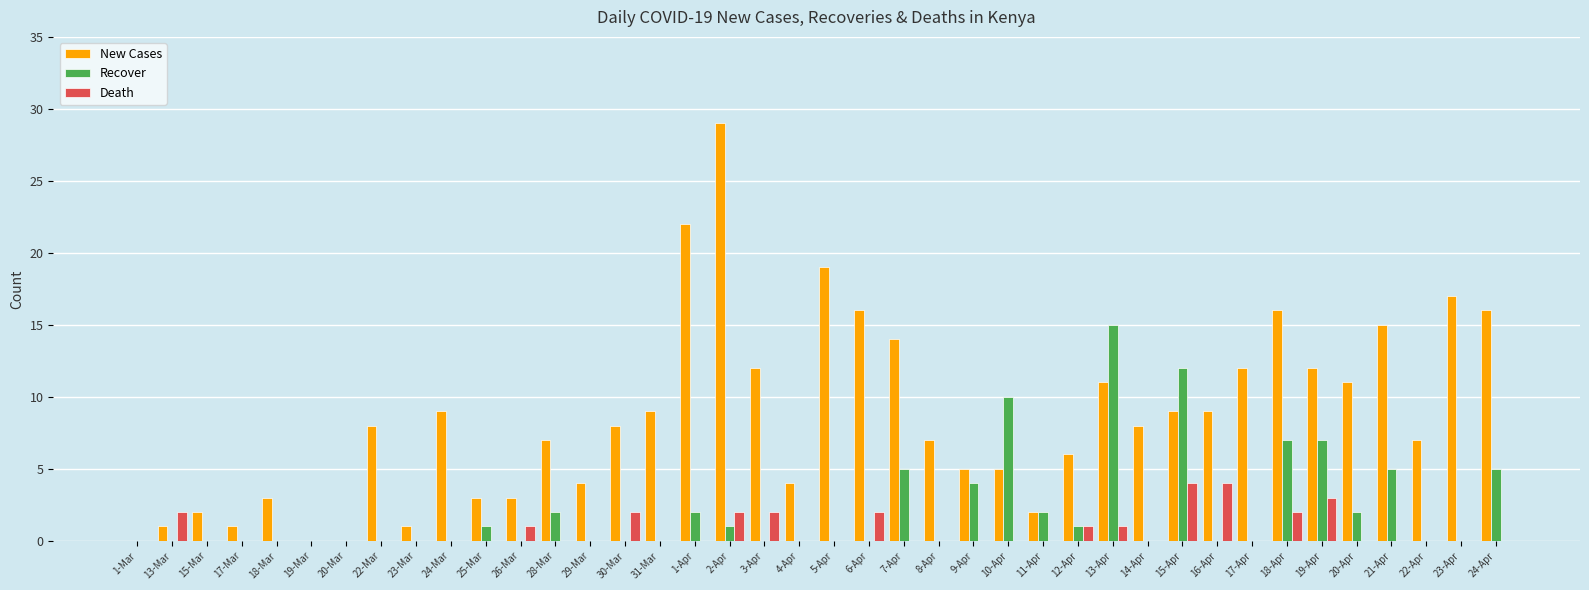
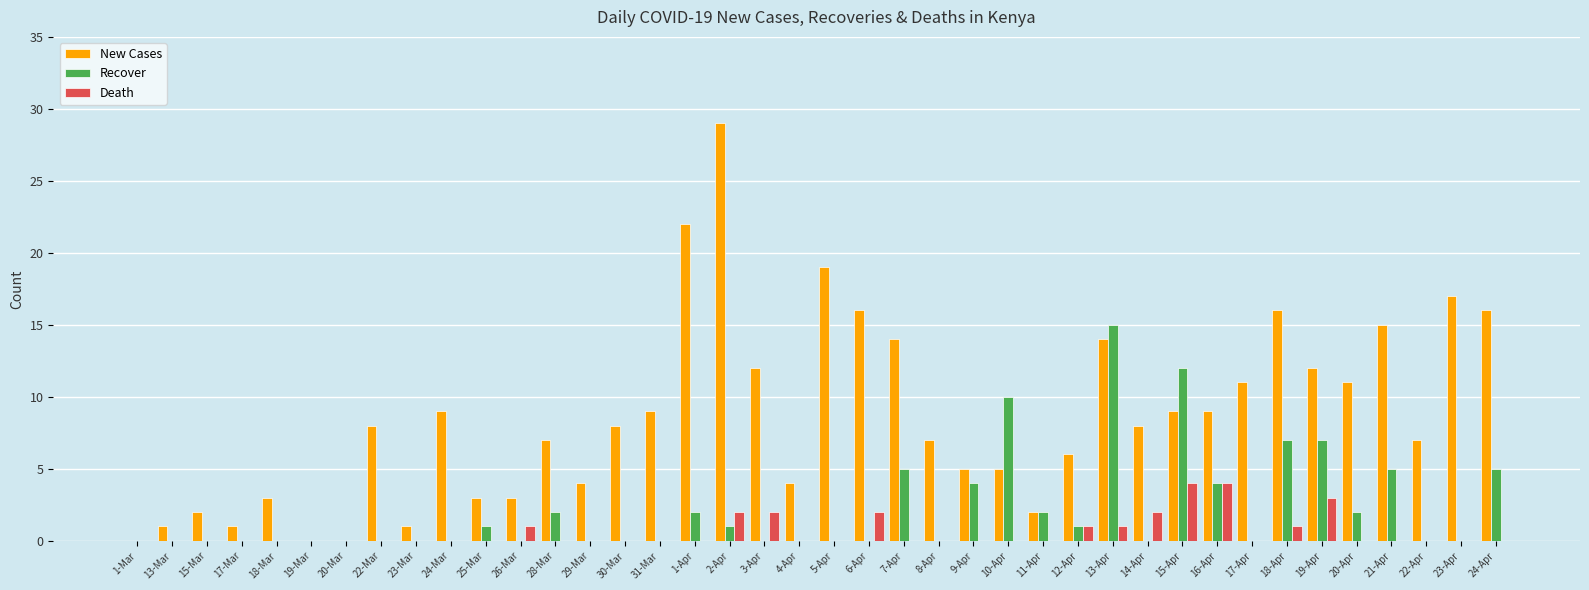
  {
    "New Cases": {
      "1-Mar": 0,
      "13-Mar": 1,
      "15-Mar": 2,
      "17-Mar": 1,
      "18-Mar": 3,
      "19-Mar": 0,
      "20-Mar": 0,
      "22-Mar": 8,
      "23-Mar": 1,
      "24-Mar": 9,
      "25-Mar": 3,
      "26-Mar": 3,
      "28-Mar": 7,
      "29-Mar": 4,
      "30-Mar": 8,
      "31-Mar": 9,
      "1-Apr": 22,
      "2-Apr": 29,
      "3-Apr": 12,
      "4-Apr": 4,
      "5-Apr": 19,
      "6-Apr": 16,
      "7-Apr": 14,
      "8-Apr": 7,
      "9-Apr": 5,
      "10-Apr": 5,
      "11-Apr": 2,
      "12-Apr": 6,
-     "13-Apr": 11,
+     "13-Apr": 14,
      "14-Apr": 8,
      "15-Apr": 9,
      "16-Apr": 9,
-     "17-Apr": 12,
+     "17-Apr": 11,
      "18-Apr": 16,
      "19-Apr": 12,
      "20-Apr": 11,
      "21-Apr": 15,
      "22-Apr": 7,
      "23-Apr": 17,
      "24-Apr": 16
    },
    "Recover": {
      "1-Mar": 0,
      "13-Mar": 0,
      "15-Mar": 0,
      "17-Mar": 0,
      "18-Mar": 0,
      "19-Mar": 0,
      "20-Mar": 0,
      "22-Mar": 0,
      "23-Mar": 0,
      "24-Mar": 0,
      "25-Mar": 1,
      "26-Mar": 0,
      "28-Mar": 2,
      "29-Mar": 0,
      "30-Mar": 0,
      "31-Mar": 0,
      "1-Apr": 2,
      "2-Apr": 1,
      "3-Apr": 0,
      "4-Apr": 0,
      "5-Apr": 0,
      "6-Apr": 0,
      "7-Apr": 5,
      "8-Apr": 0,
      "9-Apr": 4,
      "10-Apr": 10,
      "11-Apr": 2,
      "12-Apr": 1,
      "13-Apr": 15,
      "14-Apr": 0,
      "15-Apr": 12,
-     "16-Apr": 0,
+     "16-Apr": 4,
      "17-Apr": 0,
      "18-Apr": 7,
      "19-Apr": 7,
      "20-Apr": 2,
      "21-Apr": 5,
      "22-Apr": 0,
      "23-Apr": 0,
      "24-Apr": 5
    },
    "Death": {
      "1-Mar": 0,
-     "13-Mar": 2,
+     "13-Mar": 0,
      "15-Mar": 0,
      "17-Mar": 0,
      "18-Mar": 0,
      "19-Mar": 0,
      "20-Mar": 0,
      "22-Mar": 0,
      "23-Mar": 0,
      "24-Mar": 0,
      "25-Mar": 0,
      "26-Mar": 1,
      "28-Mar": 0,
      "29-Mar": 0,
-     "30-Mar": 2,
+     "30-Mar": 0,
      "31-Mar": 0,
      "1-Apr": 0,
      "2-Apr": 2,
      "3-Apr": 2,
      "4-Apr": 0,
      "5-Apr": 0,
      "6-Apr": 2,
      "7-Apr": 0,
      "8-Apr": 0,
      "9-Apr": 0,
      "10-Apr": 0,
      "11-Apr": 0,
      "12-Apr": 1,
      "13-Apr": 1,
-     "14-Apr": 0,
+     "14-Apr": 2,
      "15-Apr": 4,
      "16-Apr": 4,
      "17-Apr": 0,
-     "18-Apr": 2,
+     "18-Apr": 1,
      "19-Apr": 3,
      "20-Apr": 0,
      "21-Apr": 0,
      "22-Apr": 0,
      "23-Apr": 0,
      "24-Apr": 0
    }
  }
